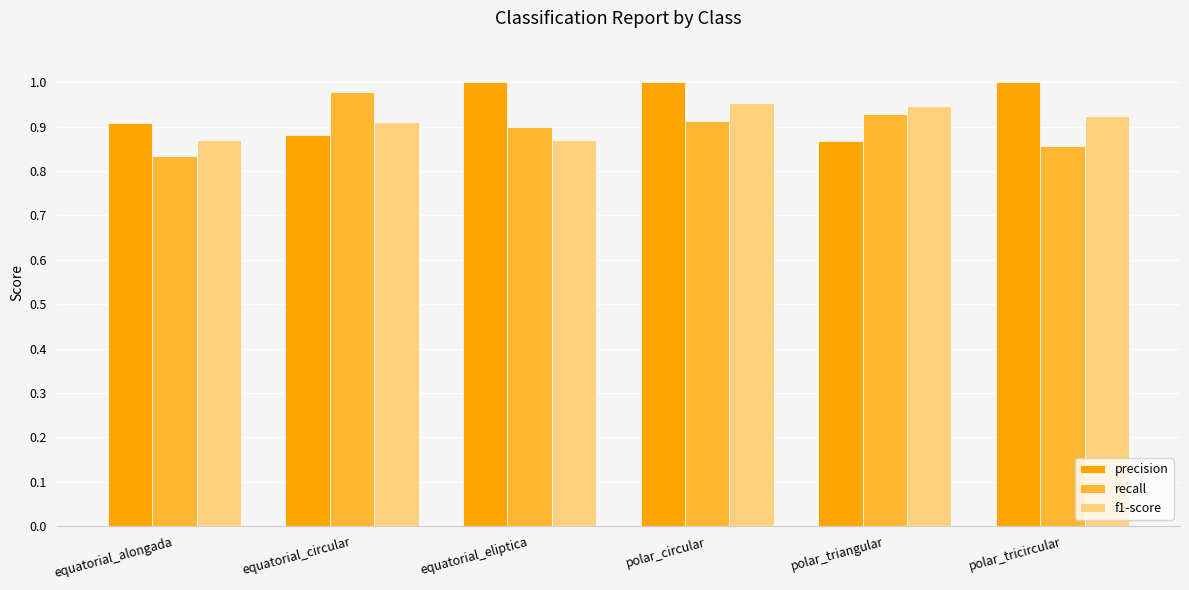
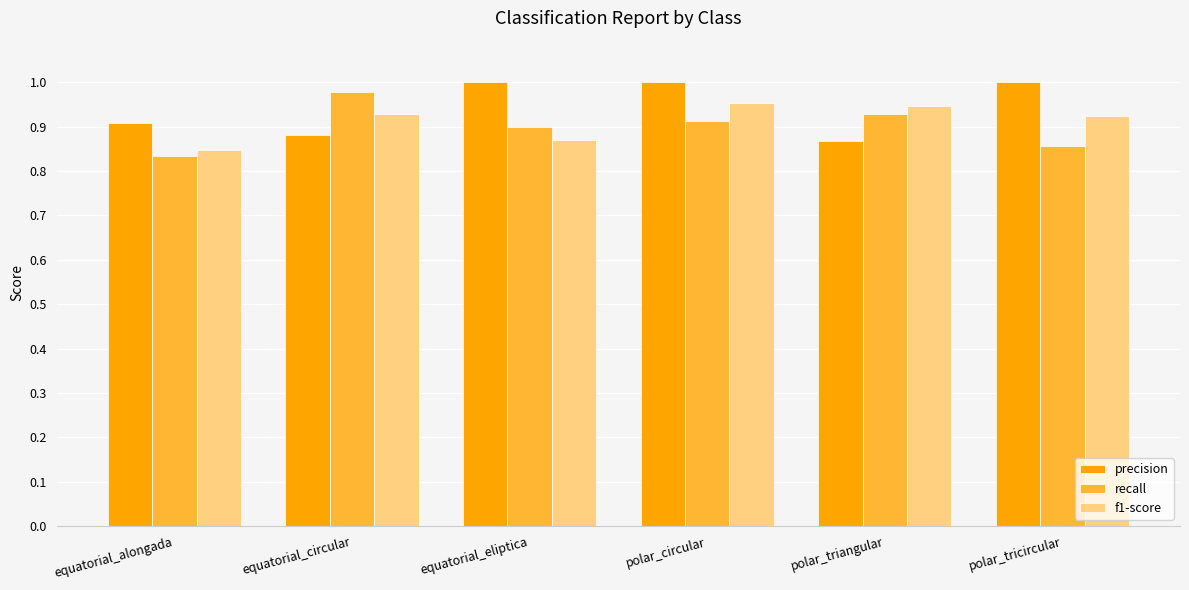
  {
    "f1-score": {
-     "equatorial_alongada": 0.87,
-     "equatorial_circular": 0.91,
+     "equatorial_alongada": 0.85,
+     "equatorial_circular": 0.93,
      "equatorial_eliptica": 0.87,
      "polar_circular": 0.95,
      "polar_triangular": 0.95,
      "polar_tricircular": 0.92
    }
  }
